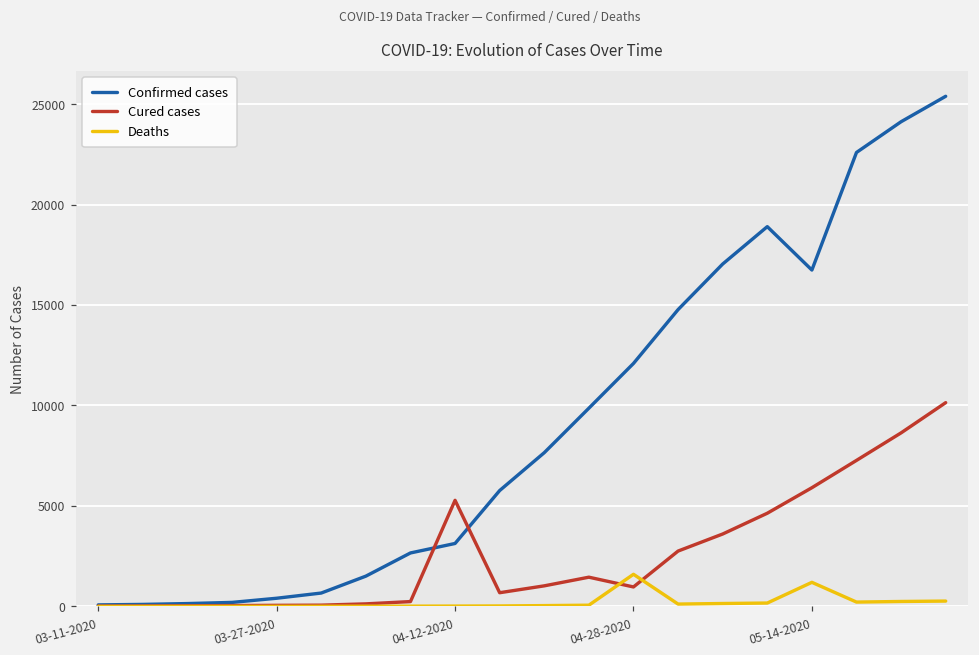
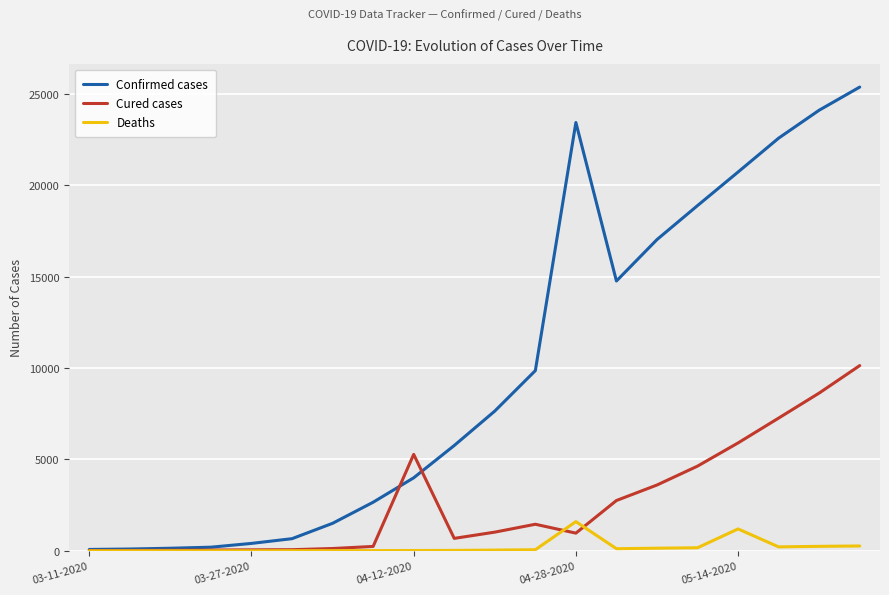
  {
    "Confirmed cases": {
      "03-27-2020": 400,
-     "04-12-2020": 3100,
-     "04-28-2020": 12100,
-     "05-14-2020": 16700
+     "04-12-2020": 4000,
+     "04-28-2020": 23400,
+     "05-14-2020": 20700
    },
    "Cured cases": {
      "04-12-2020": 5300,
      "04-28-2020": 1000,
      "05-14-2020": 5900
    },
    "Deaths": {
      "04-12-2020": 0,
      "04-28-2020": 1600,
      "05-14-2020": 1200
    }
  }
